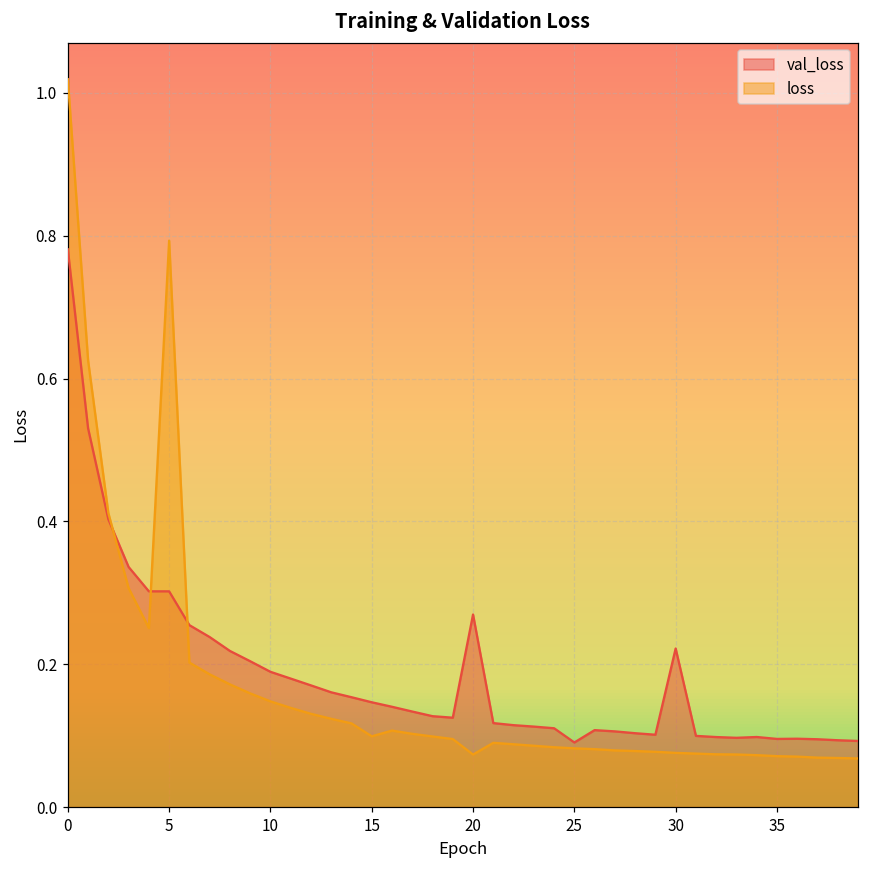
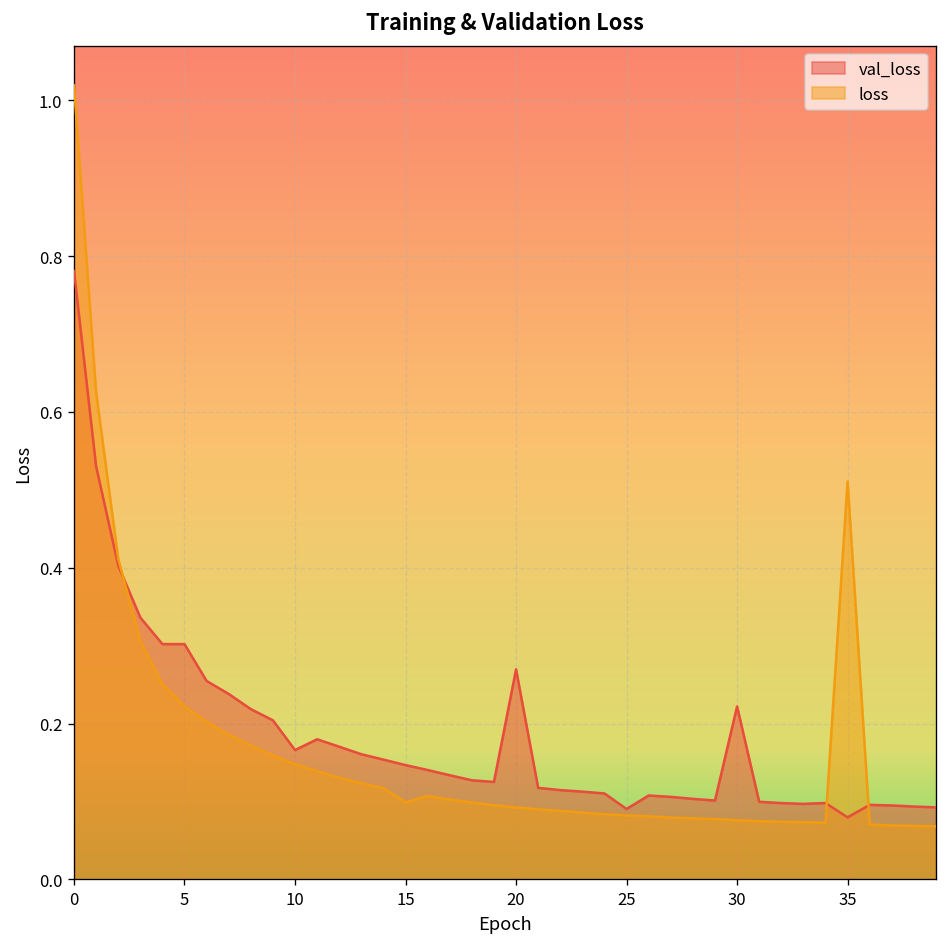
  {
    "val_loss": {
      "0": 0.78,
      "5": 0.30,
-     "10": 0.19,
+     "10": 0.17,
      "15": 0.15,
      "20": 0.27,
      "25": 0.09,
      "30": 0.22,
-     "35": 0.10
+     "35": 0.08
    },
    "loss": {
      "0": 1.02,
-     "5": 0.79,
+     "5": 0.22,
      "10": 0.15,
      "15": 0.10,
-     "20": 0.07,
+     "20": 0.09,
      "25": 0.08,
      "30": 0.08,
-     "35": 0.07
+     "35": 0.51
    }
  }
